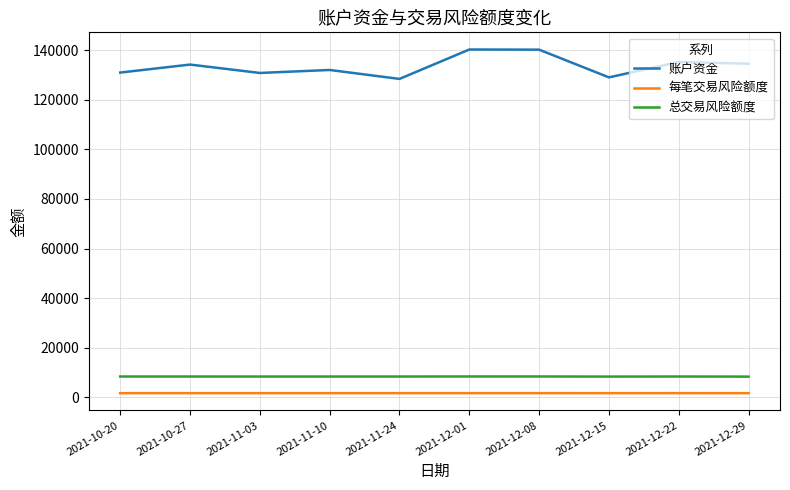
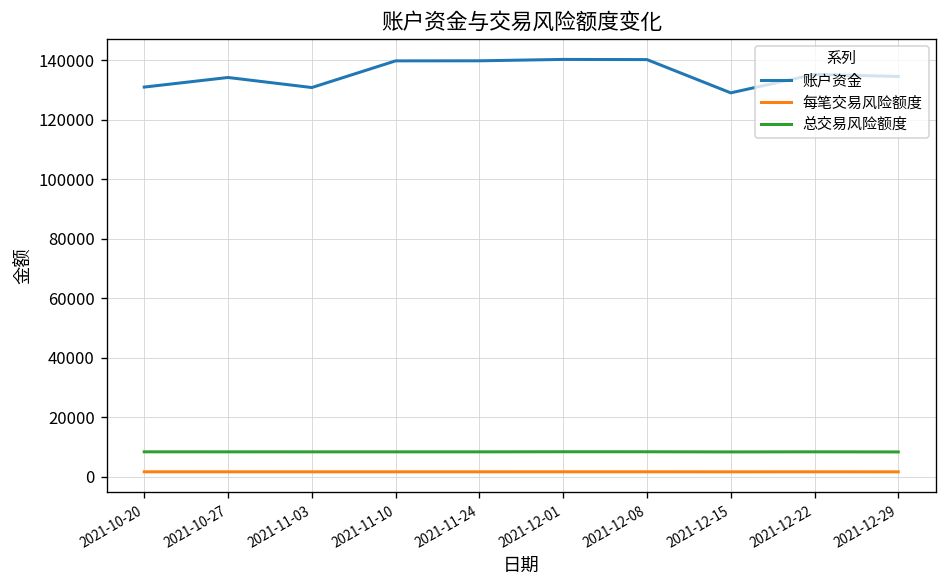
  {
    "账户资金": {
      "2021-10-20": 131000,
      "2021-10-27": 134000,
      "2021-11-03": 131000,
-     "2021-11-10": 132000,
-     "2021-11-24": 128000,
+     "2021-11-10": 140000,
+     "2021-11-24": 140000,
      "2021-12-01": 140000,
      "2021-12-08": 140000,
      "2021-12-15": 129000
    },
    "每笔交易风险额度": {
      "2021-10-20": 2000,
      "2021-10-27": 2000,
      "2021-11-03": 2000,
      "2021-11-10": 2000,
      "2021-11-24": 2000,
      "2021-12-01": 2000,
      "2021-12-08": 2000,
      "2021-12-15": 2000,
      "2021-12-22": 2000,
      "2021-12-29": 2000
    },
    "总交易风险额度": {
      "2021-10-20": 8000,
      "2021-10-27": 8000,
      "2021-11-03": 8000,
      "2021-11-10": 8000,
      "2021-11-24": 8000,
      "2021-12-01": 8000,
      "2021-12-08": 8000,
      "2021-12-15": 8000,
      "2021-12-22": 8000,
      "2021-12-29": 8000
    }
  }
